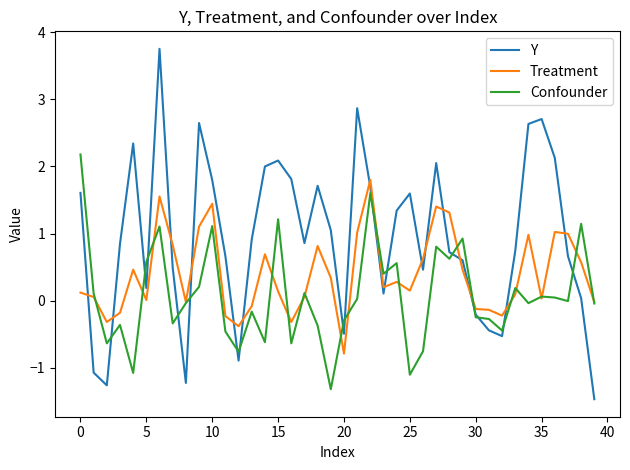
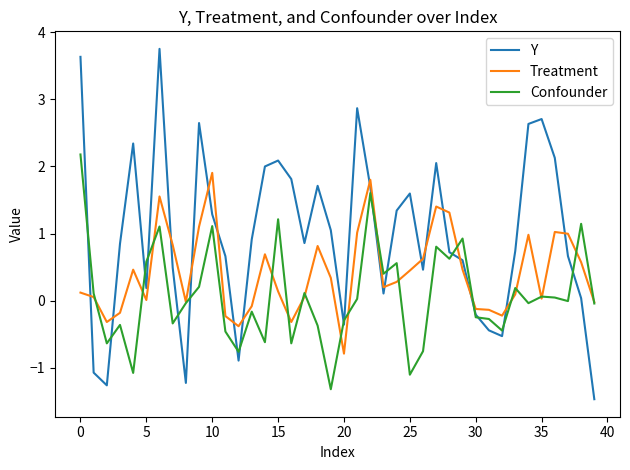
  {
    "Y": {
-     "0": 1.6,
+     "0": 3.6,
      "5": 0.2,
-     "10": 1.8,
+     "10": 1.3,
      "15": 2.1,
-     "20": -0.5,
+     "20": -0.4,
      "25": 1.6,
      "30": -0.2,
      "35": 2.7
    },
    "Treatment": {
      "0": 0.1,
      "5": 0.0,
-     "10": 1.4,
+     "10": 1.9,
      "15": 0.1,
      "20": -0.8,
-     "25": 0.1,
+     "25": 0.4,
      "30": -0.1
    },
    "Confounder": {
      "0": 2.2,
      "5": 0.6,
      "10": 1.1,
      "15": 1.2,
      "20": -0.3,
      "25": -1.1,
      "30": -0.2
    }
  }
